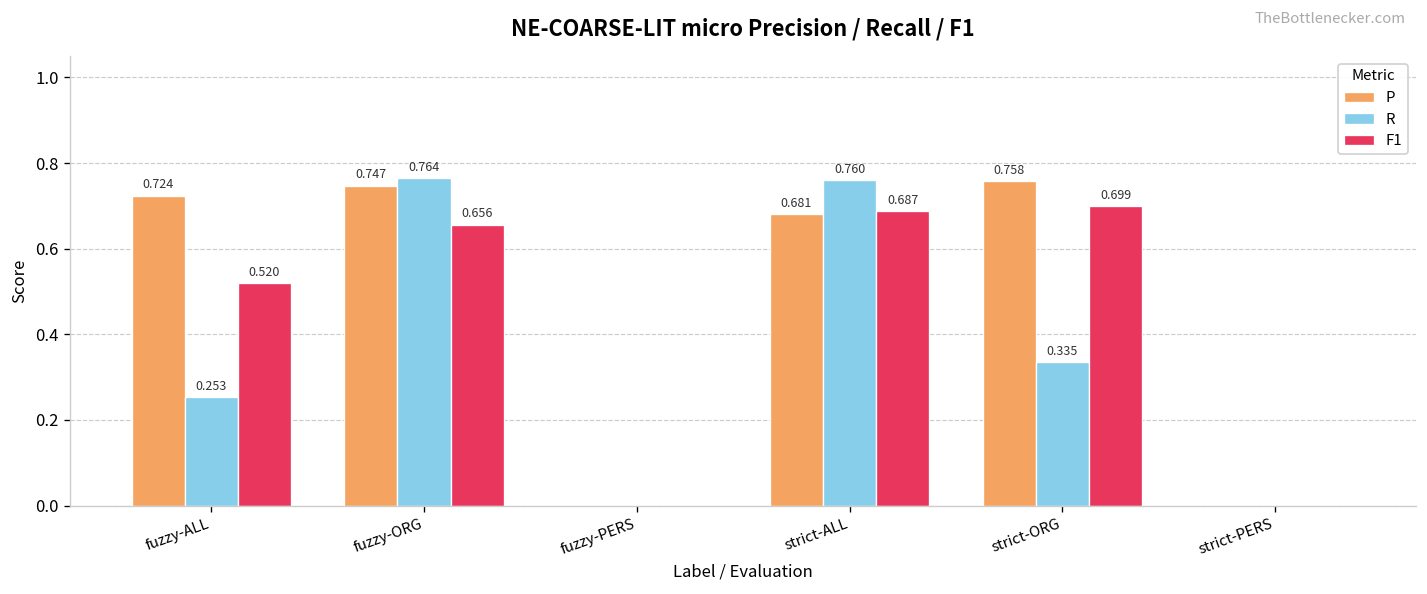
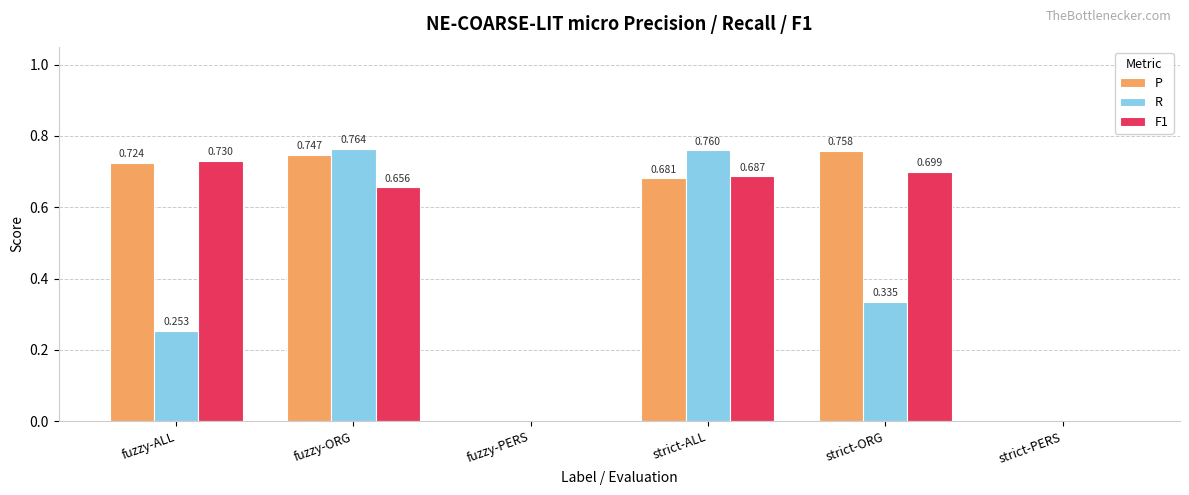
  {
    "P": {
      "fuzzy-ALL": 0.724,
      "fuzzy-ORG": 0.747,
      "strict-ALL": 0.681,
      "strict-ORG": 0.758
    },
    "R": {
      "fuzzy-ALL": 0.253,
      "fuzzy-ORG": 0.764,
      "strict-ALL": 0.760,
      "strict-ORG": 0.335
    },
    "F1": {
-     "fuzzy-ALL": 0.520,
+     "fuzzy-ALL": 0.730,
      "fuzzy-ORG": 0.656,
      "strict-ALL": 0.687,
      "strict-ORG": 0.699
    }
  }
